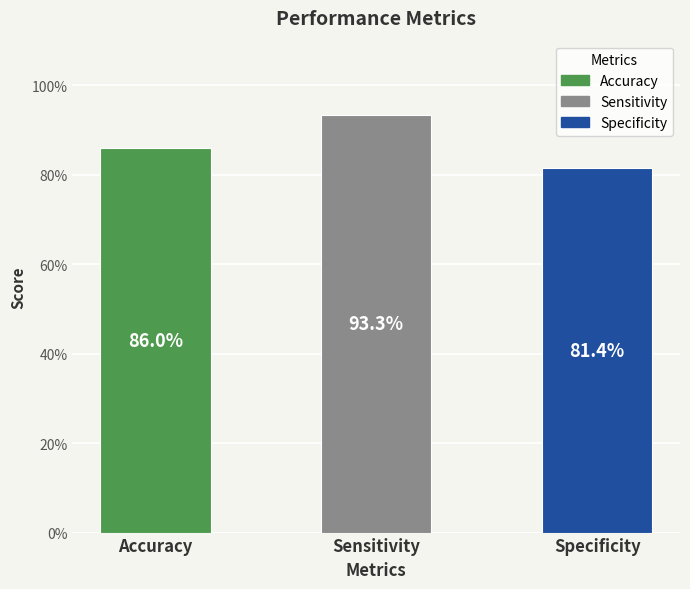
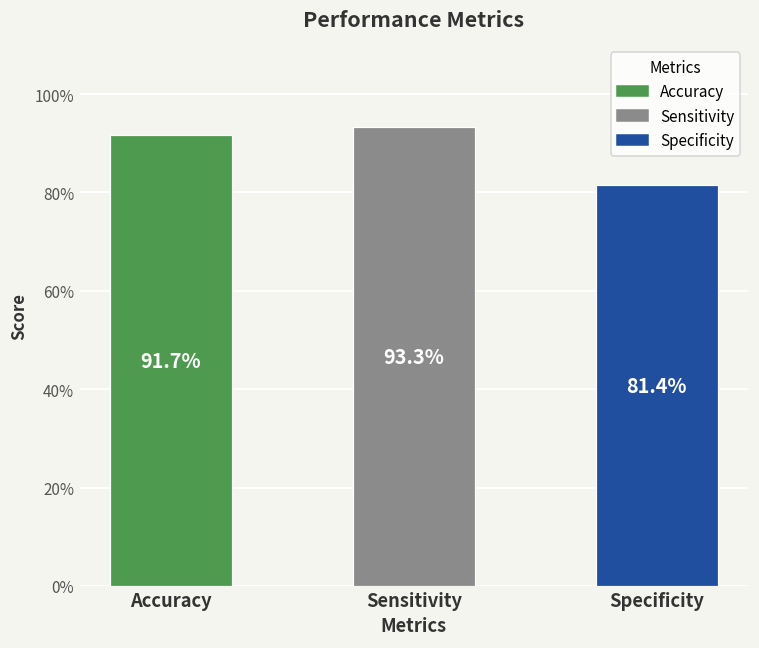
  {
-   "Accuracy": "86.0%",
+   "Accuracy": "91.7%",
    "Sensitivity": "93.3%",
    "Specificity": "81.4%"
  }
